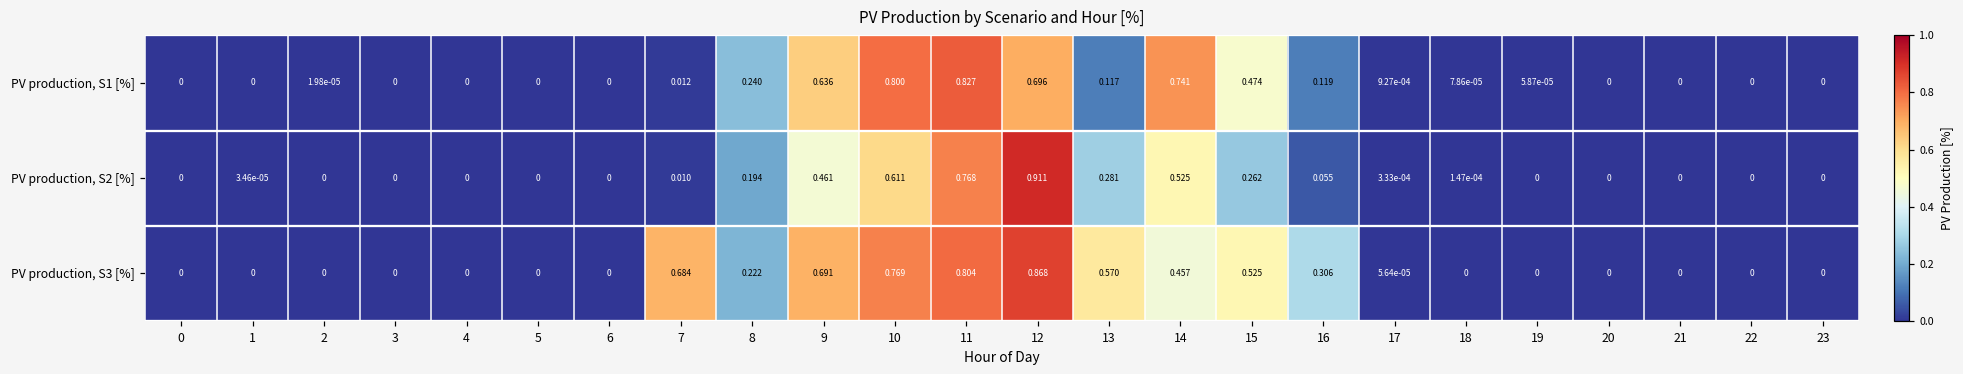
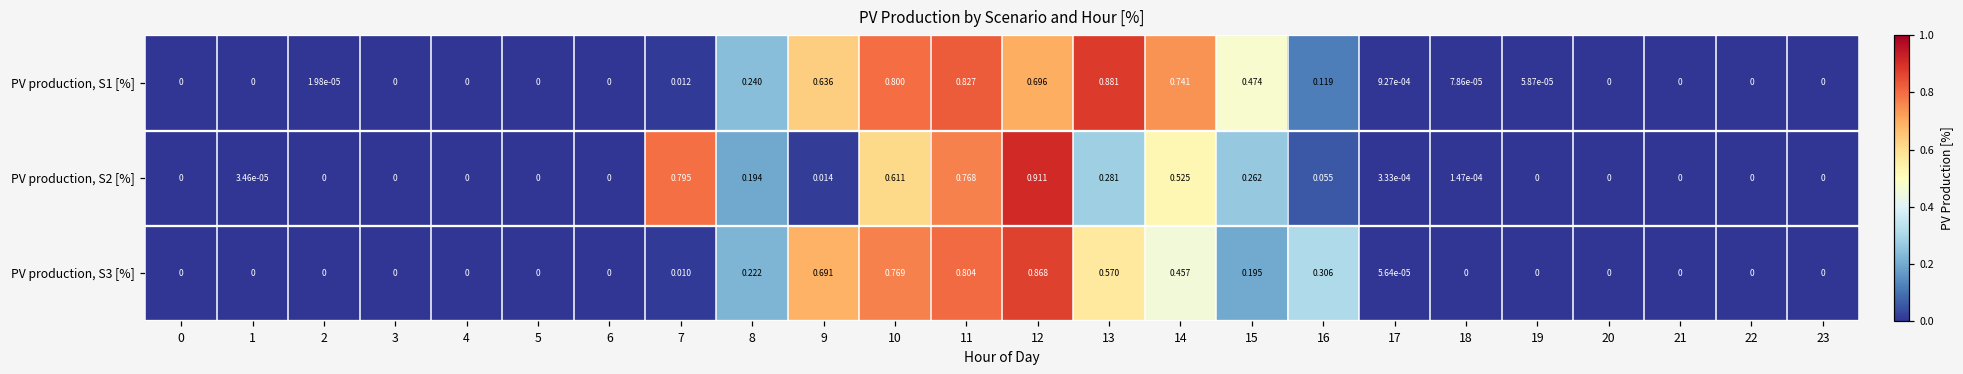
  {
    "PV production, S1 [%]": {
      "0": "0",
      "1": "0",
      "2": "1.98e-05",
      "3": "0",
      "4": "0",
      "5": "0",
      "6": "0",
      "7": "0.012",
      "8": "0.240",
      "9": "0.636",
      "10": "0.800",
      "11": "0.827",
      "12": "0.696",
-     "13": "0.117",
+     "13": "0.881",
      "14": "0.741",
      "15": "0.474",
      "16": "0.119",
      "17": "9.27e-04",
      "18": "7.86e-05",
      "19": "5.87e-05",
      "20": "0",
      "21": "0",
      "22": "0",
      "23": "0"
    },
    "PV production, S2 [%]": {
      "0": "0",
      "1": "3.46e-05",
      "2": "0",
      "3": "0",
      "4": "0",
      "5": "0",
      "6": "0",
-     "7": "0.010",
+     "7": "0.795",
      "8": "0.194",
-     "9": "0.461",
+     "9": "0.014",
      "10": "0.611",
      "11": "0.768",
      "12": "0.911",
      "13": "0.281",
      "14": "0.525",
      "15": "0.262",
      "16": "0.055",
      "17": "3.33e-04",
      "18": "1.47e-04",
      "19": "0",
      "20": "0",
      "21": "0",
      "22": "0",
      "23": "0"
    },
    "PV production, S3 [%]": {
      "0": "0",
      "1": "0",
      "2": "0",
      "3": "0",
      "4": "0",
      "5": "0",
      "6": "0",
-     "7": "0.684",
+     "7": "0.010",
      "8": "0.222",
      "9": "0.691",
      "10": "0.769",
      "11": "0.804",
      "12": "0.868",
      "13": "0.570",
      "14": "0.457",
-     "15": "0.525",
+     "15": "0.195",
      "16": "0.306",
      "17": "5.64e-05",
      "18": "0",
      "19": "0",
      "20": "0",
      "21": "0",
      "22": "0",
      "23": "0"
    }
  }
